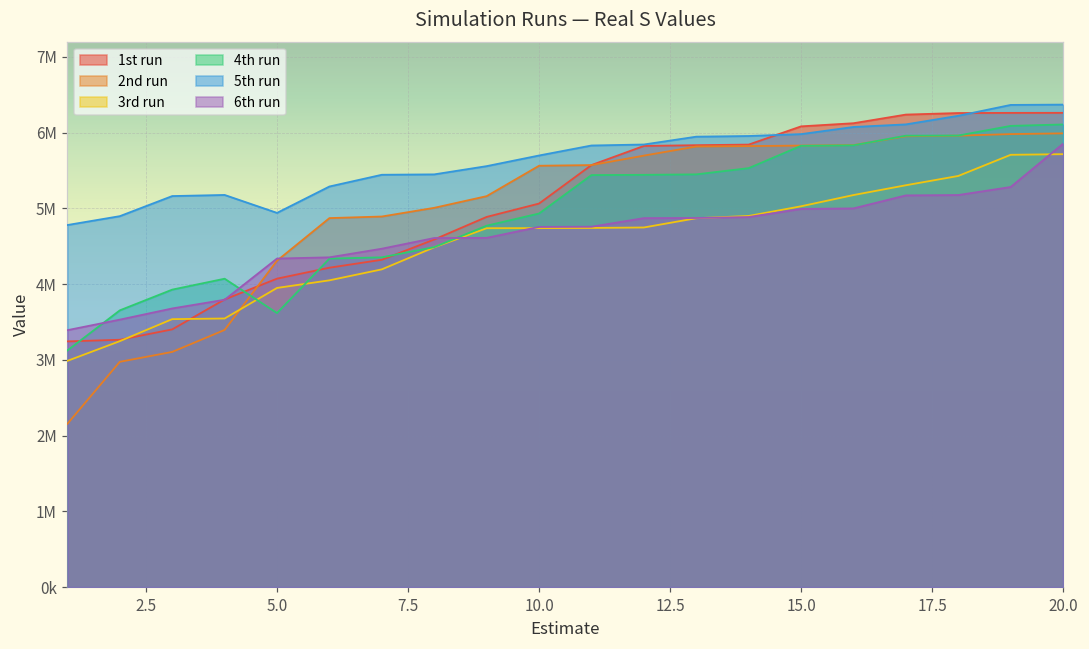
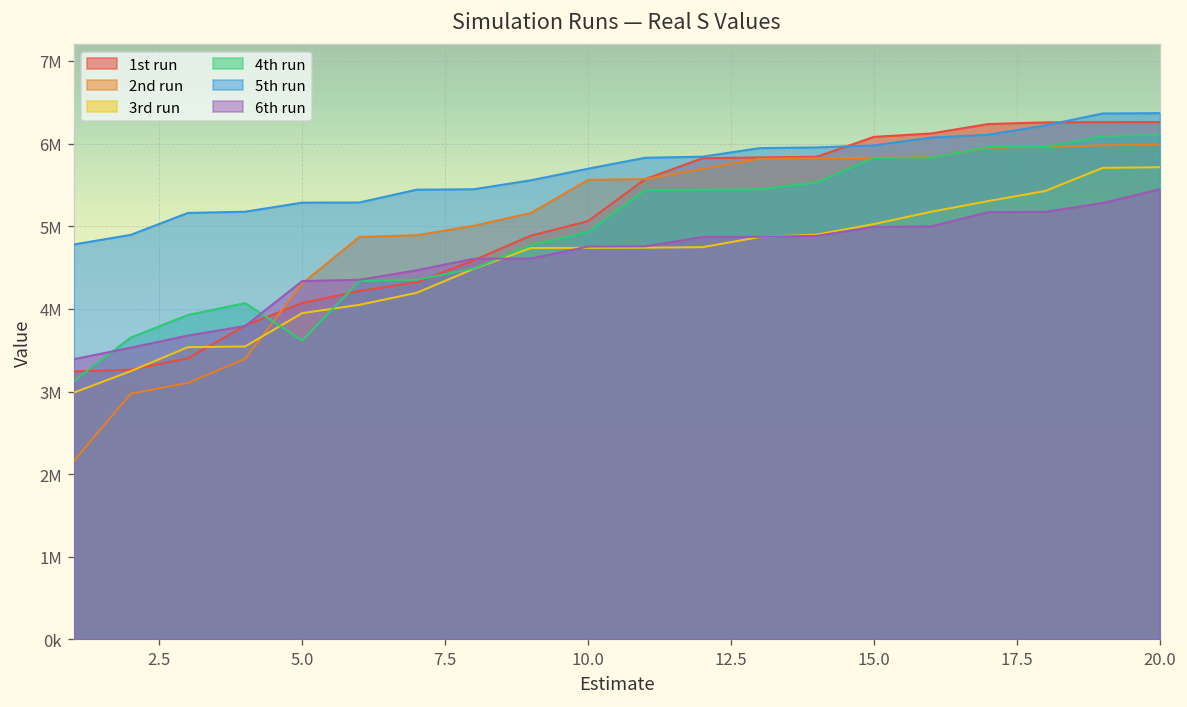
  {
    "4th run": {
      "5.0": 3600000,
      "10.0": 4900000,
      "20.0": 6100000
    },
    "5th run": {
-     "5.0": 4900000,
+     "5.0": 5300000,
      "10.0": 5700000,
      "15.0": 6000000,
      "20.0": 6400000
    },
    "6th run": {
-     "20.0": 5900000
+     "20.0": 5400000
    }
  }
